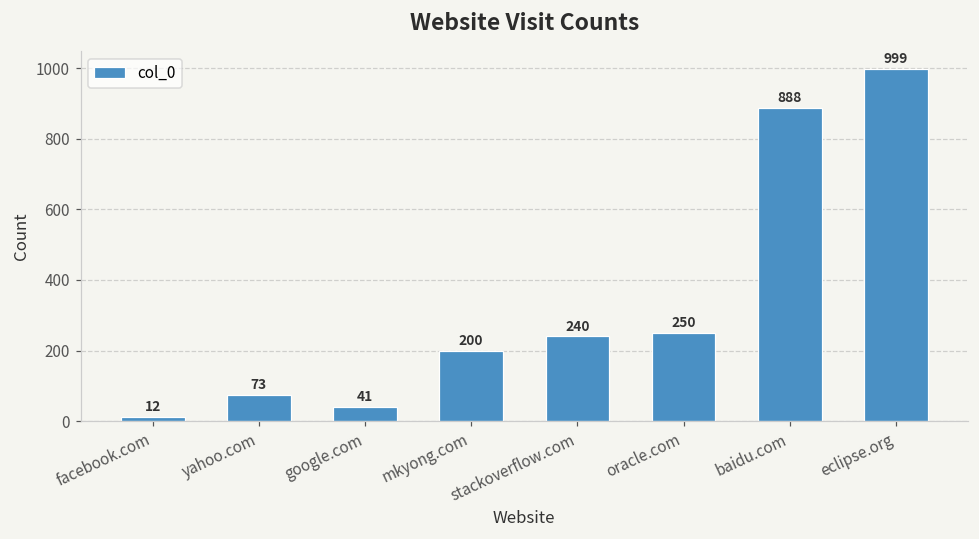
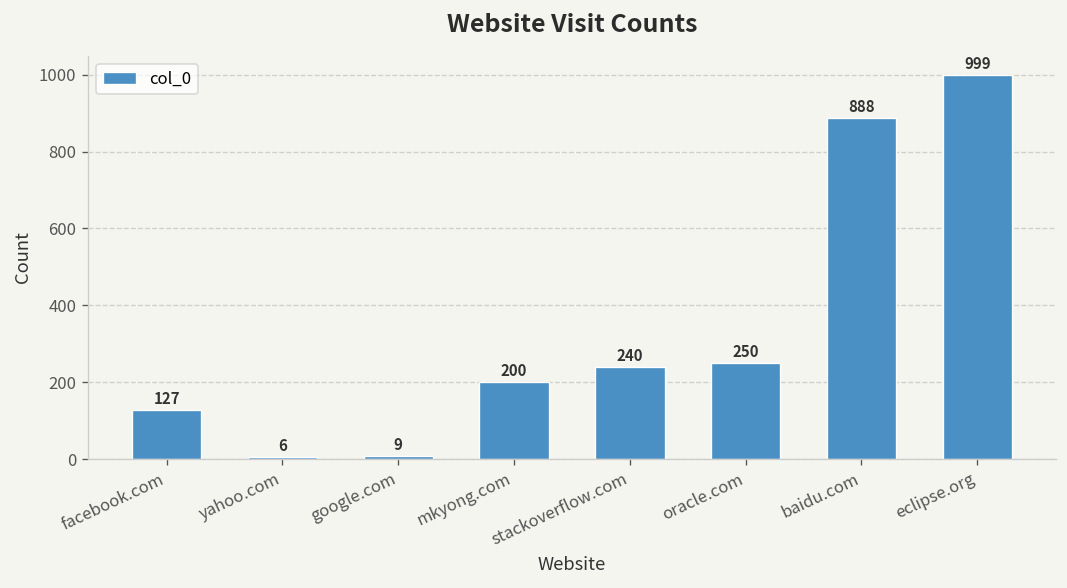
  {
-   "facebook.com": 12,
-   "yahoo.com": 73,
-   "google.com": 41,
+   "facebook.com": 127,
+   "yahoo.com": 6,
+   "google.com": 9,
    "mkyong.com": 200,
    "stackoverflow.com": 240,
    "oracle.com": 250,
    "baidu.com": 888,
    "eclipse.org": 999
  }
